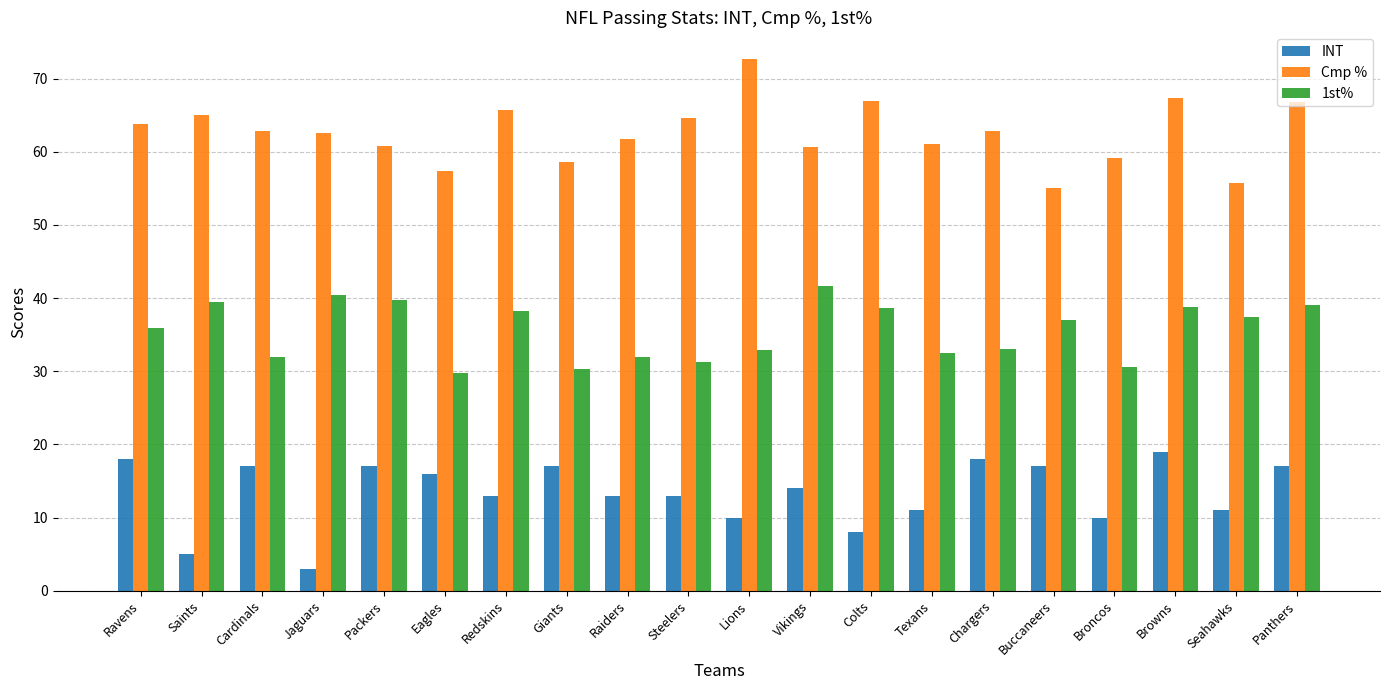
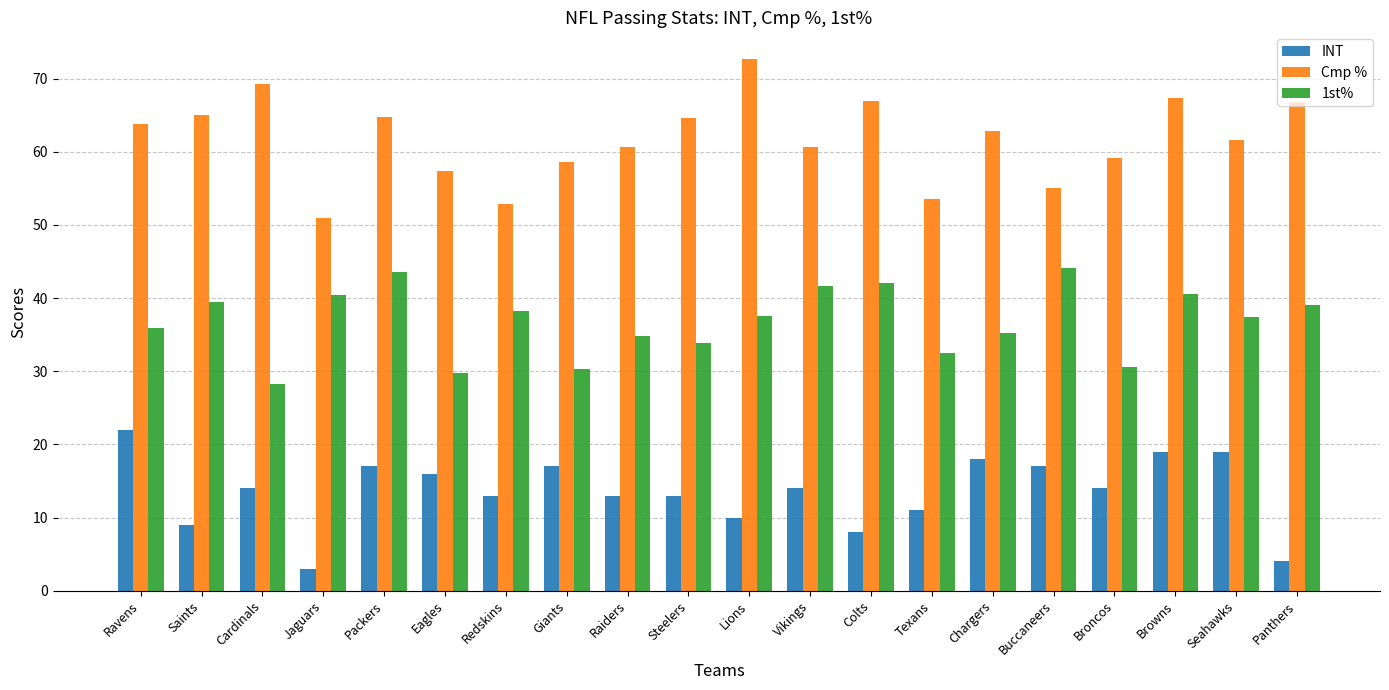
  {
    "INT": {
-     "Ravens": 18,
-     "Saints": 5,
-     "Cardinals": 17,
+     "Ravens": 22,
+     "Saints": 9,
+     "Cardinals": 14,
      "Jaguars": 3,
      "Packers": 17,
      "Eagles": 16,
      "Redskins": 13,
      "Giants": 17,
      "Raiders": 13,
      "Steelers": 13,
      "Lions": 10,
      "Vikings": 14,
      "Colts": 8,
      "Texans": 11,
      "Chargers": 18,
      "Buccaneers": 17,
-     "Broncos": 10,
+     "Broncos": 14,
      "Browns": 19,
-     "Seahawks": 11,
-     "Panthers": 17
+     "Seahawks": 19,
+     "Panthers": 4
    },
    "Cmp %": {
      "Ravens": 64,
      "Saints": 65,
-     "Cardinals": 63,
-     "Jaguars": 63,
-     "Packers": 61,
+     "Cardinals": 69,
+     "Jaguars": 51,
+     "Packers": 65,
      "Eagles": 57,
-     "Redskins": 66,
+     "Redskins": 53,
      "Giants": 59,
-     "Raiders": 62,
+     "Raiders": 61,
      "Steelers": 65,
      "Lions": 73,
      "Vikings": 61,
      "Colts": 67,
-     "Texans": 61,
+     "Texans": 54,
      "Chargers": 63,
      "Buccaneers": 55,
      "Broncos": 59,
      "Browns": 67,
-     "Seahawks": 56
+     "Seahawks": 62
    },
    "1st%": {
      "Ravens": 36,
      "Saints": 40,
-     "Cardinals": 32,
+     "Cardinals": 28,
      "Jaguars": 40,
-     "Packers": 40,
+     "Packers": 44,
      "Eagles": 30,
      "Redskins": 38,
      "Giants": 30,
-     "Raiders": 32,
-     "Steelers": 31,
-     "Lions": 33,
+     "Raiders": 35,
+     "Steelers": 34,
+     "Lions": 38,
      "Vikings": 42,
-     "Colts": 39,
+     "Colts": 42,
      "Texans": 33,
-     "Chargers": 33,
-     "Buccaneers": 37,
+     "Chargers": 35,
+     "Buccaneers": 44,
      "Broncos": 31,
-     "Browns": 39,
+     "Browns": 41,
      "Seahawks": 37,
      "Panthers": 39
    }
  }
